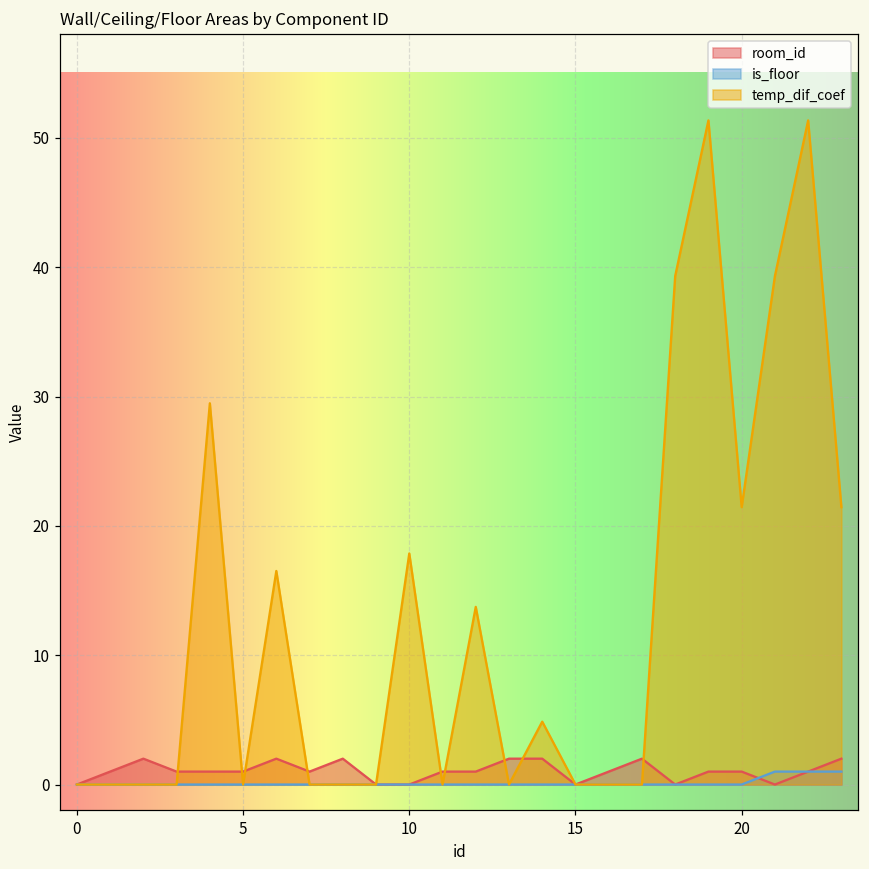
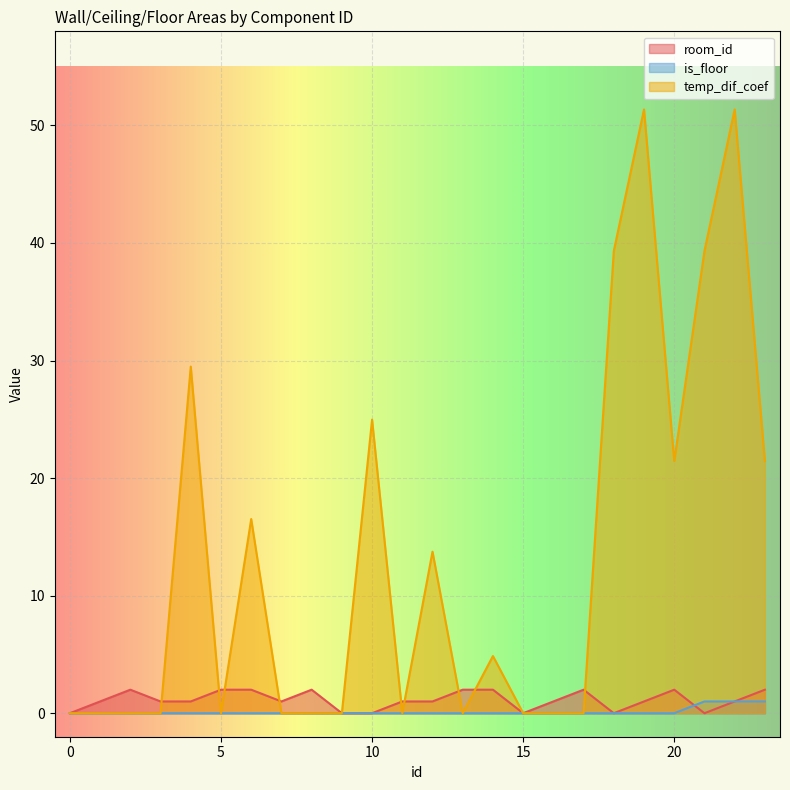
  {
    "room_id": {
-     "5": 1,
-     "20": 1
+     "5": 2,
+     "20": 2
    },
    "is_floor": {
      "20": 0.0
    },
    "temp_dif_coef": {
-     "10": 17.9,
+     "10": 25.0,
      "20": 21.4
    }
  }
